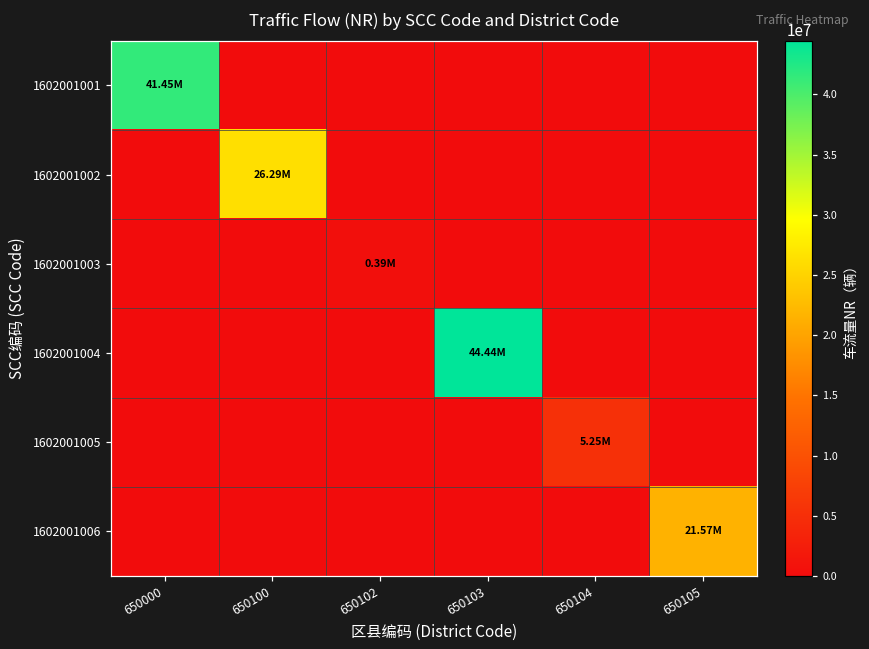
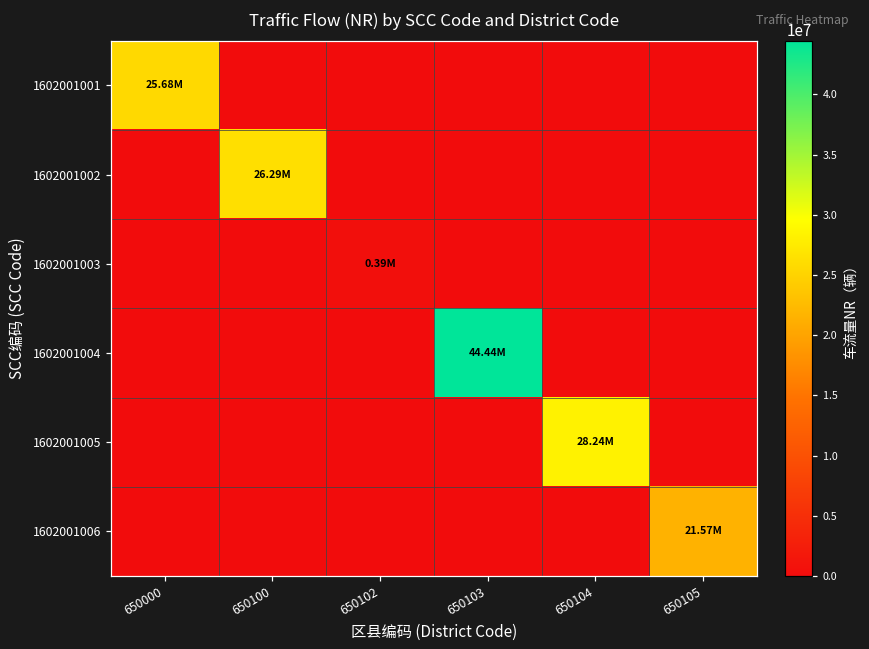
  {
    "1602001001": {
-     "650000": "41.45M"
+     "650000": "25.68M"
    },
    "1602001002": {
      "650100": "26.29M"
    },
    "1602001003": {
      "650102": "0.39M"
    },
    "1602001004": {
      "650103": "44.44M"
    },
    "1602001005": {
-     "650104": "5.25M"
+     "650104": "28.24M"
    },
    "1602001006": {
      "650105": "21.57M"
    }
  }
